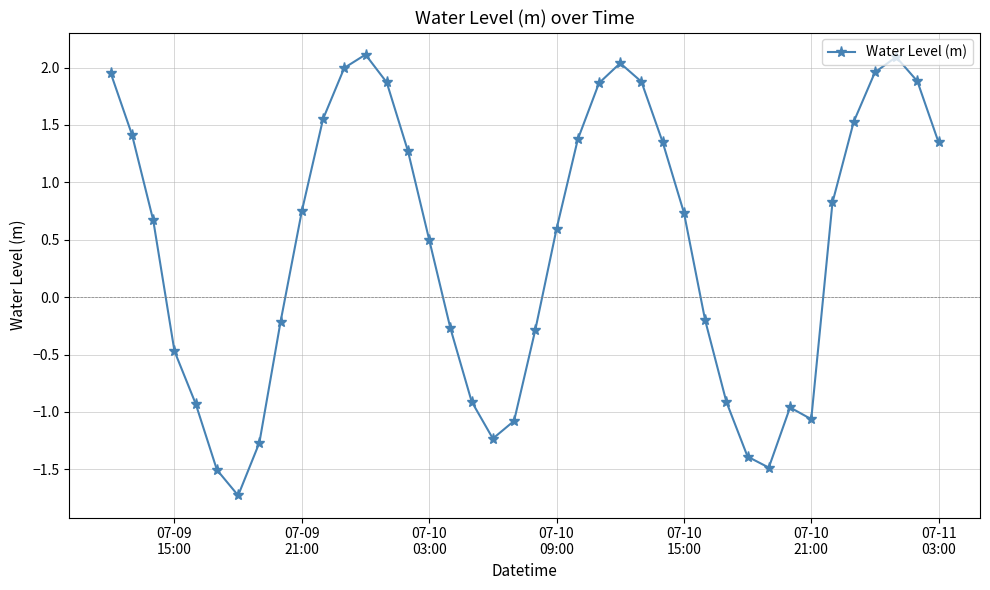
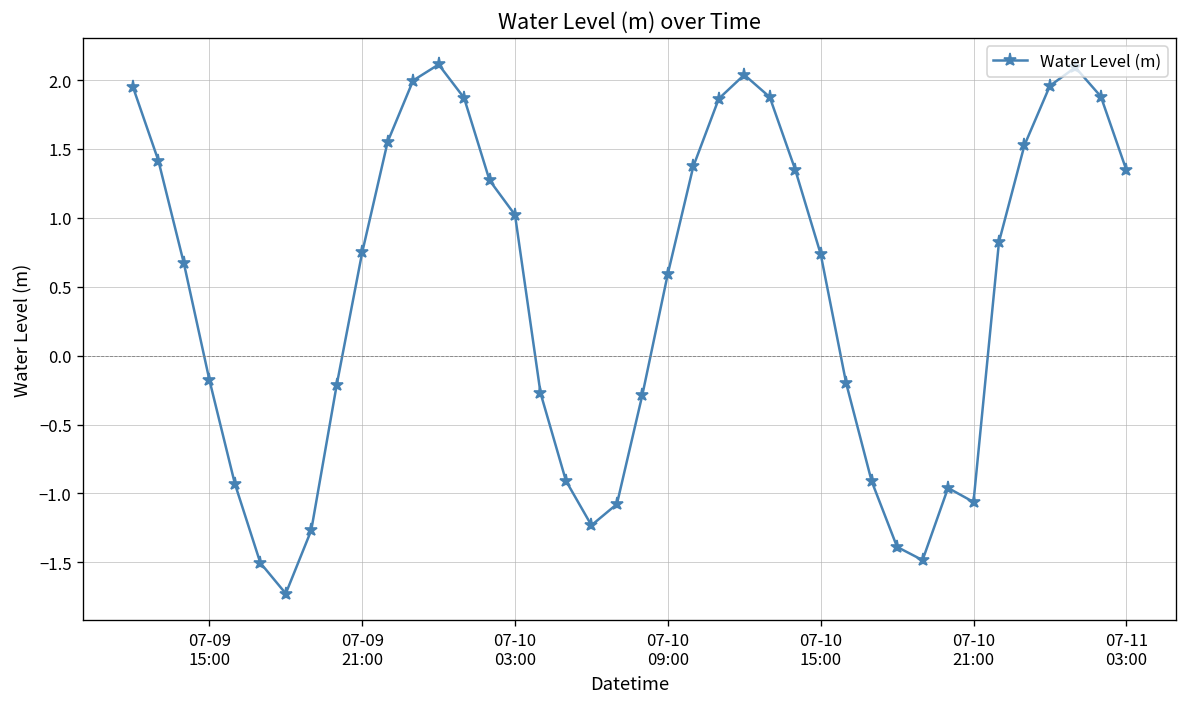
  {
-   "07-09 15:00": -0.47,
+   "07-09 15:00": -0.18,
    "07-09 21:00": 0.75,
-   "07-10 03:00": 0.50,
+   "07-10 03:00": 1.02,
    "07-10 09:00": 0.59,
    "07-10 15:00": 0.74,
    "07-10 21:00": -1.06,
    "07-11 03:00": 1.35
  }
